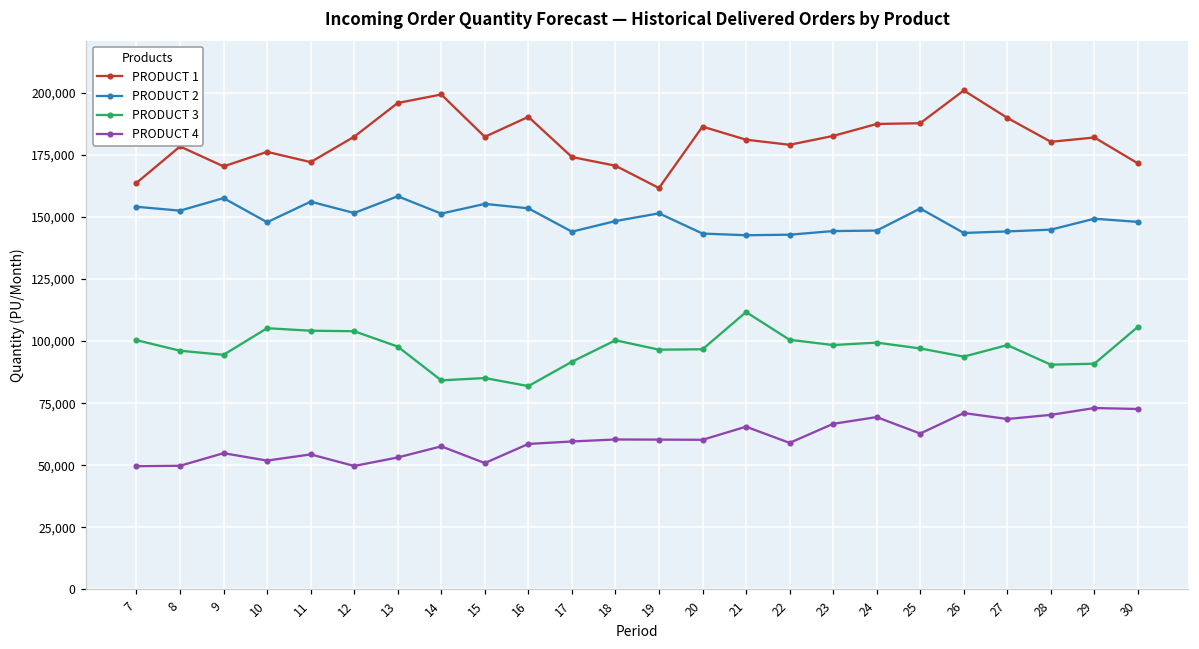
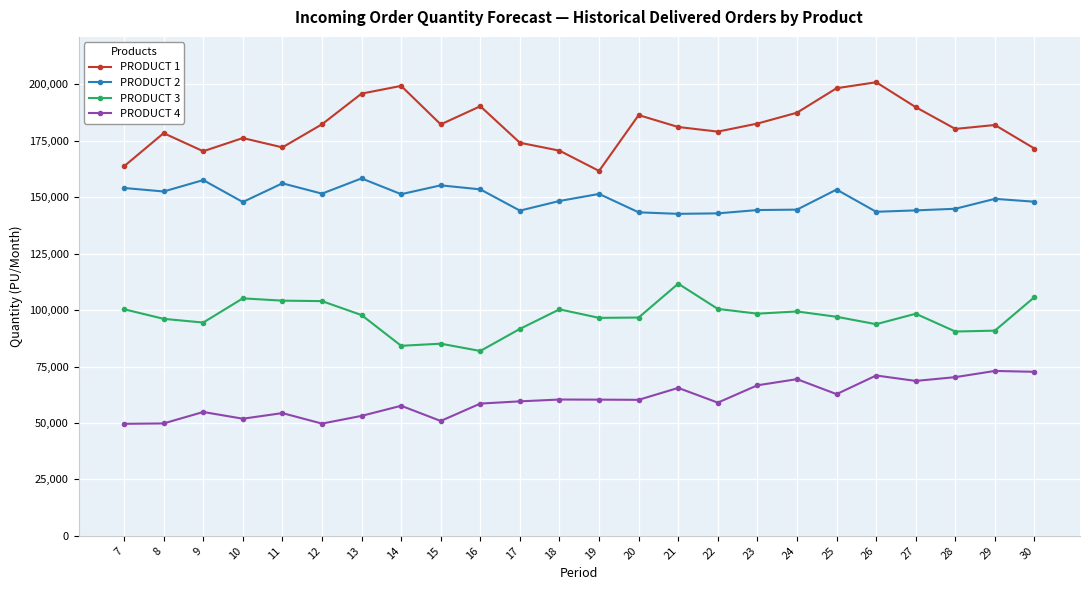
  {
    "PRODUCT 1": {
      "7": "164,000",
      "8": "178,000",
      "9": "170,000",
      "10": "176,000",
      "11": "172,000",
      "12": "182,000",
      "13": "196,000",
      "14": "199,000",
      "15": "182,000",
      "16": "190,000",
      "17": "174,000",
      "18": "171,000",
      "19": "162,000",
      "20": "186,000",
      "21": "181,000",
      "22": "179,000",
      "23": "183,000",
      "24": "187,000",
-     "25": "188,000",
+     "25": "198,000",
      "26": "201,000",
      "27": "190,000",
      "28": "180,000",
      "29": "182,000",
      "30": "172,000"
    },
    "PRODUCT 2": {
      "7": "154,000",
      "8": "153,000",
      "9": "158,000",
      "10": "148,000",
      "11": "156,000",
      "12": "152,000",
      "13": "158,000",
      "14": "151,000",
      "15": "155,000",
      "16": "154,000",
      "17": "144,000",
      "18": "148,000",
      "19": "151,000",
      "20": "143,000",
      "21": "143,000",
      "22": "143,000",
      "23": "144,000",
      "24": "145,000",
      "25": "153,000",
      "26": "144,000",
      "27": "144,000",
      "28": "145,000",
      "29": "149,000",
      "30": "148,000"
    },
    "PRODUCT 3": {
      "7": "100,000",
      "8": "96,000",
      "9": "94,000",
      "10": "105,000",
      "11": "104,000",
      "12": "104,000",
      "13": "98,000",
      "14": "84,000",
      "15": "85,000",
      "16": "82,000",
      "17": "92,000",
      "18": "100,000",
      "19": "97,000",
      "20": "97,000",
      "21": "112,000",
      "22": "101,000",
      "23": "98,000",
      "24": "99,000",
      "25": "97,000",
      "26": "94,000",
      "27": "98,000",
      "28": "91,000",
      "29": "91,000",
      "30": "106,000"
    },
    "PRODUCT 4": {
      "7": "50,000",
      "8": "50,000",
      "9": "55,000",
      "10": "52,000",
      "11": "54,000",
      "12": "50,000",
      "13": "53,000",
      "14": "58,000",
      "15": "51,000",
      "16": "59,000",
      "17": "60,000",
      "18": "60,000",
      "19": "60,000",
      "20": "60,000",
      "21": "66,000",
      "22": "59,000",
      "23": "67,000",
      "24": "69,000",
      "25": "63,000",
      "26": "71,000",
      "27": "69,000",
      "28": "70,000",
      "29": "73,000",
      "30": "73,000"
    }
  }
